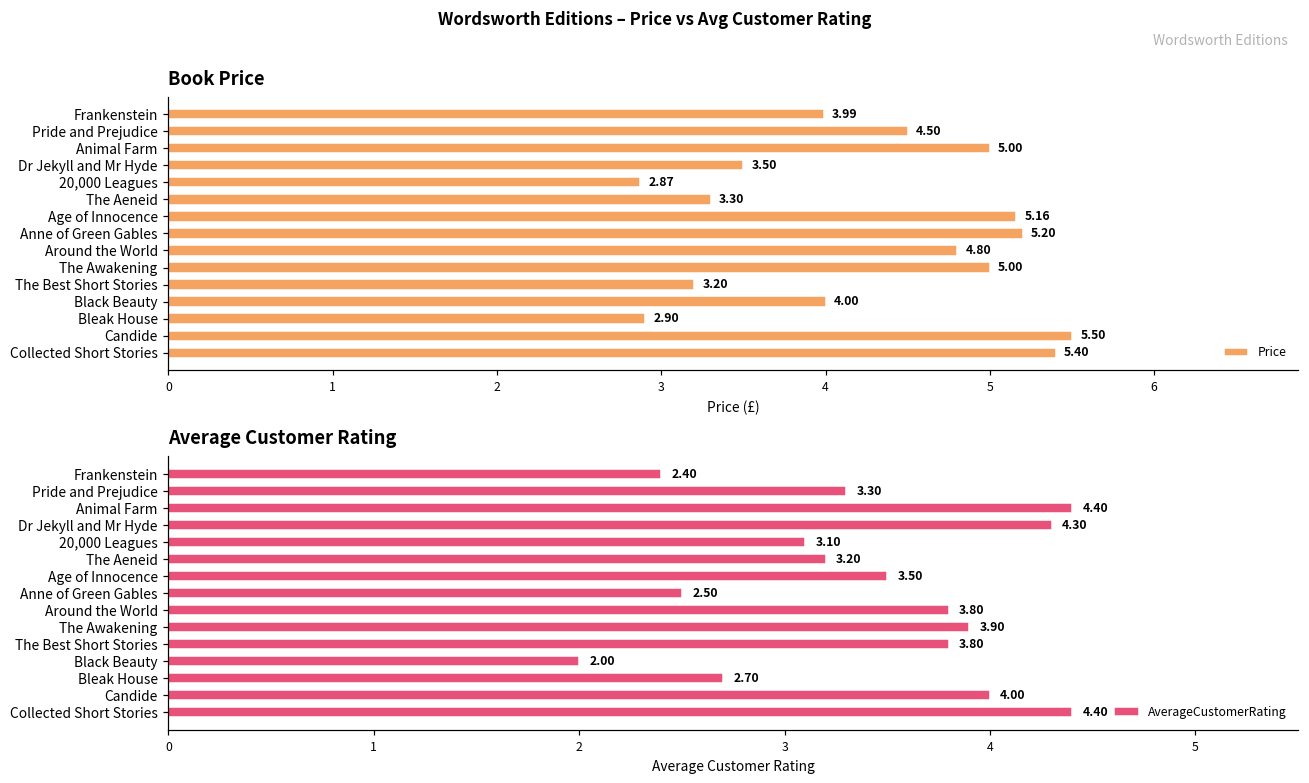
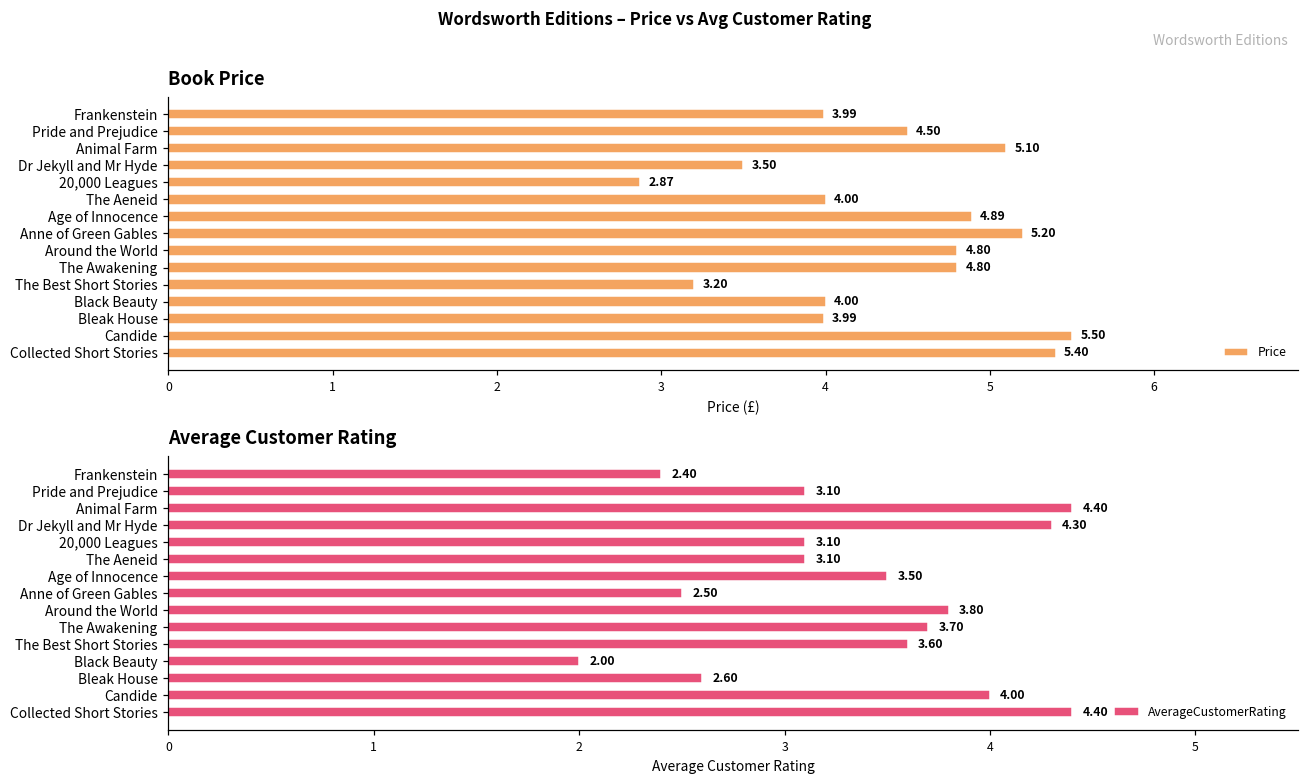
  {
    "Book Price": {
      "Frankenstein": 3.99,
      "Pride and Prejudice": 4.50,
-     "Animal Farm": 5.00,
+     "Animal Farm": 5.10,
      "Dr Jekyll and Mr Hyde": 3.50,
      "20,000 Leagues": 2.87,
-     "The Aeneid": 3.30,
-     "Age of Innocence": 5.16,
+     "The Aeneid": 4.00,
+     "Age of Innocence": 4.89,
      "Anne of Green Gables": 5.20,
      "Around the World": 4.80,
-     "The Awakening": 5.00,
+     "The Awakening": 4.80,
      "The Best Short Stories": 3.20,
      "Black Beauty": 4.00,
-     "Bleak House": 2.90,
+     "Bleak House": 3.99,
      "Candide": 5.50,
      "Collected Short Stories": 5.40
    },
    "Average Customer Rating": {
      "Frankenstein": 2.40,
-     "Pride and Prejudice": 3.30,
+     "Pride and Prejudice": 3.10,
      "Animal Farm": 4.40,
      "Dr Jekyll and Mr Hyde": 4.30,
      "20,000 Leagues": 3.10,
-     "The Aeneid": 3.20,
+     "The Aeneid": 3.10,
      "Age of Innocence": 3.50,
      "Anne of Green Gables": 2.50,
      "Around the World": 3.80,
-     "The Awakening": 3.90,
-     "The Best Short Stories": 3.80,
+     "The Awakening": 3.70,
+     "The Best Short Stories": 3.60,
      "Black Beauty": 2.00,
-     "Bleak House": 2.70,
+     "Bleak House": 2.60,
      "Candide": 4.00,
      "Collected Short Stories": 4.40
    }
  }
